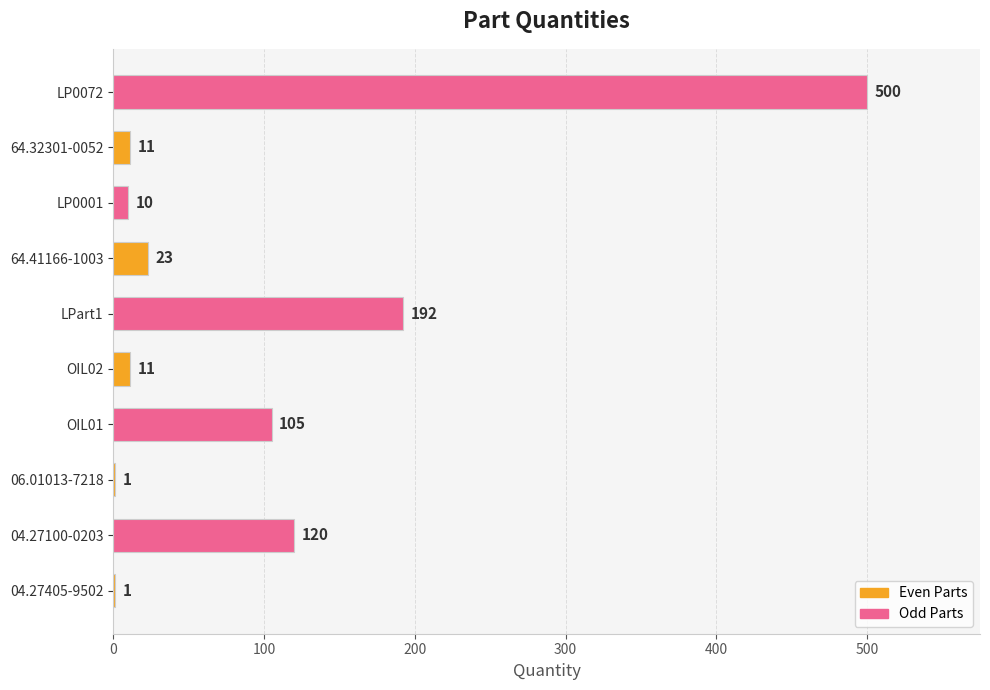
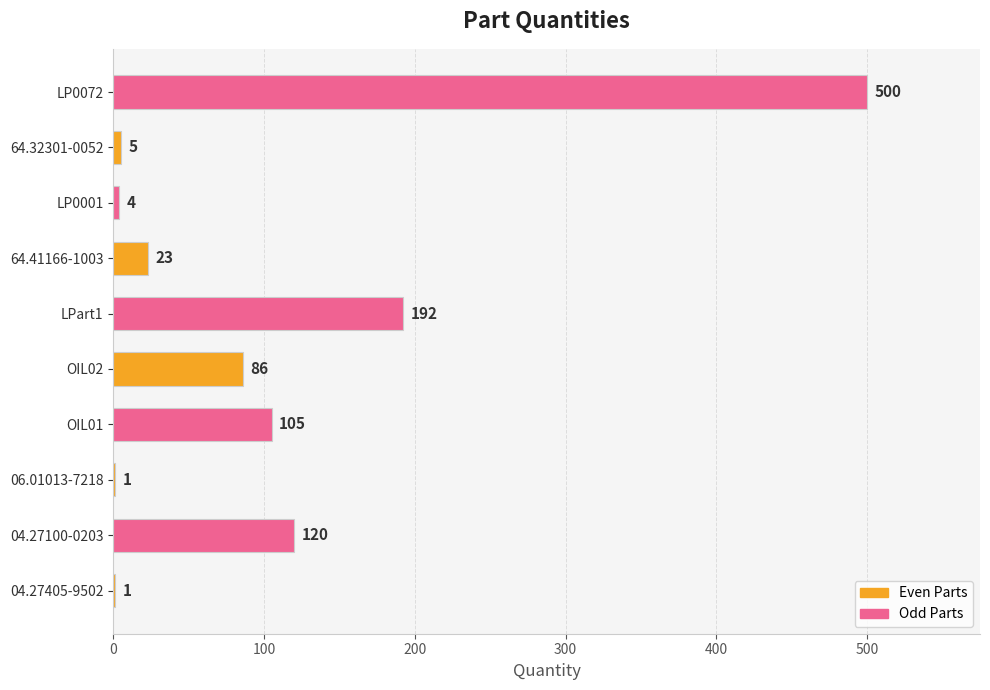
  {
    "LP0072": 500,
-   "64.32301-0052": 11,
-   "LP0001": 10,
+   "64.32301-0052": 5,
+   "LP0001": 4,
    "64.41166-1003": 23,
    "LPart1": 192,
-   "OIL02": 11,
+   "OIL02": 86,
    "OIL01": 105,
    "06.01013-7218": 1,
    "04.27100-0203": 120,
    "04.27405-9502": 1
  }
